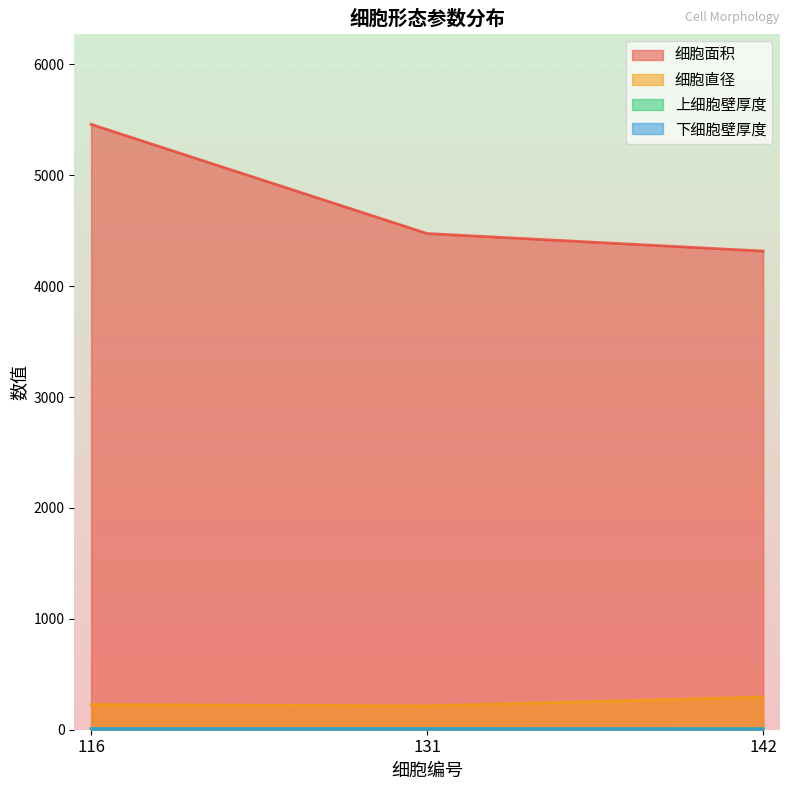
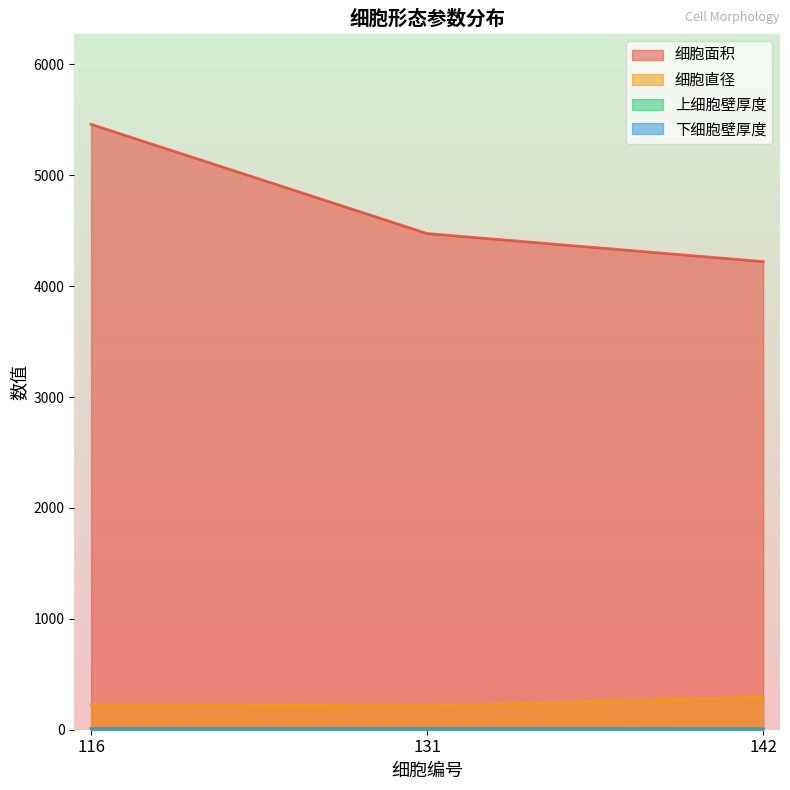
  {
    "细胞面积": {
      "116": 5460,
      "131": 4480,
-     "142": 4320
+     "142": 4220
    },
    "细胞直径": {
      "116": 230,
      "131": 220,
      "142": 300
    },
    "下细胞壁厚度": {
      "116": 10,
      "131": 10,
      "142": 10
    }
  }
